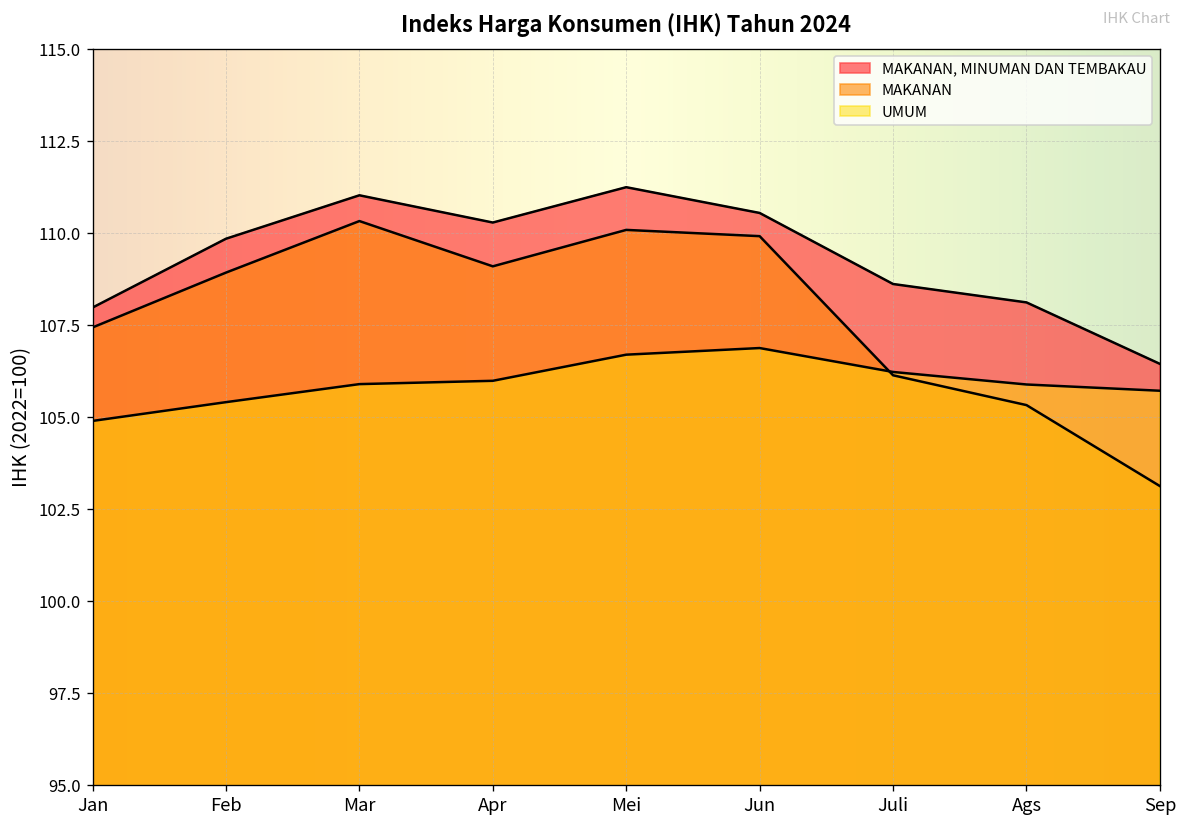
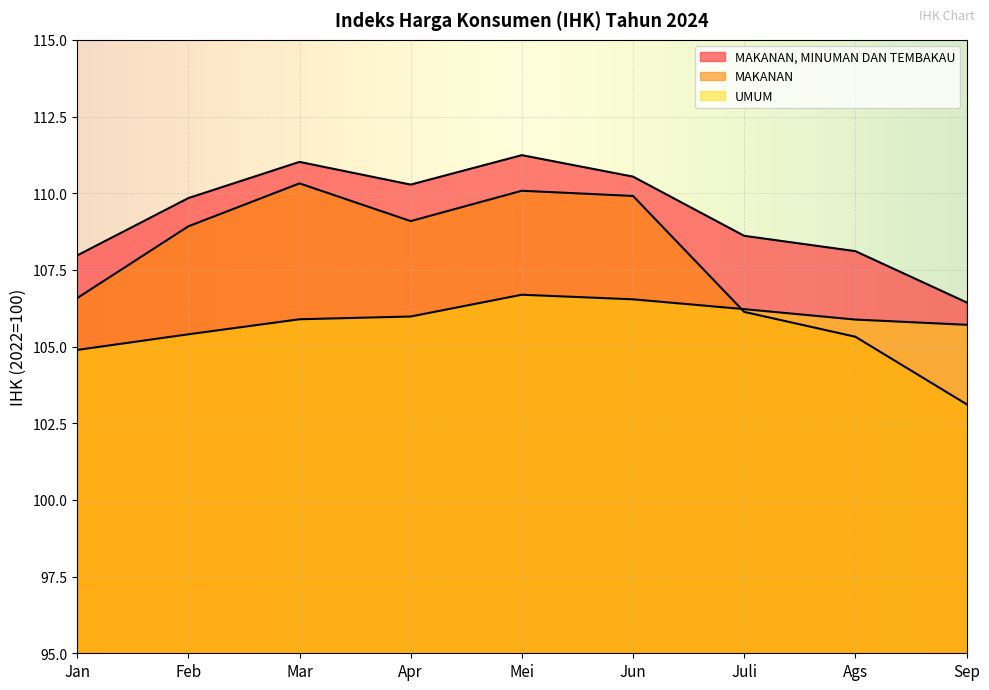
  {
    "MAKANAN, MINUMAN DAN TEMBAKAU": {
      "Jan": 108.0,
      "Feb": 109.8,
      "Mar": 111.0,
      "Apr": 110.3,
      "Mei": 111.2,
      "Jun": 110.5,
      "Juli": 108.6,
      "Ags": 108.1,
      "Sep": 106.4
    },
    "MAKANAN": {
-     "Jan": 107.4,
+     "Jan": 106.6,
      "Feb": 108.9,
      "Mar": 110.3,
      "Apr": 109.1,
      "Mei": 110.1,
      "Jun": 109.9,
      "Juli": 106.1,
      "Ags": 105.3,
      "Sep": 103.1
    },
    "UMUM": {
      "Jan": 104.9,
      "Feb": 105.4,
      "Mar": 105.9,
      "Apr": 106.0,
      "Mei": 106.7,
-     "Jun": 106.9,
+     "Jun": 106.5,
      "Juli": 106.2,
      "Ags": 105.9,
      "Sep": 105.7
    }
  }
